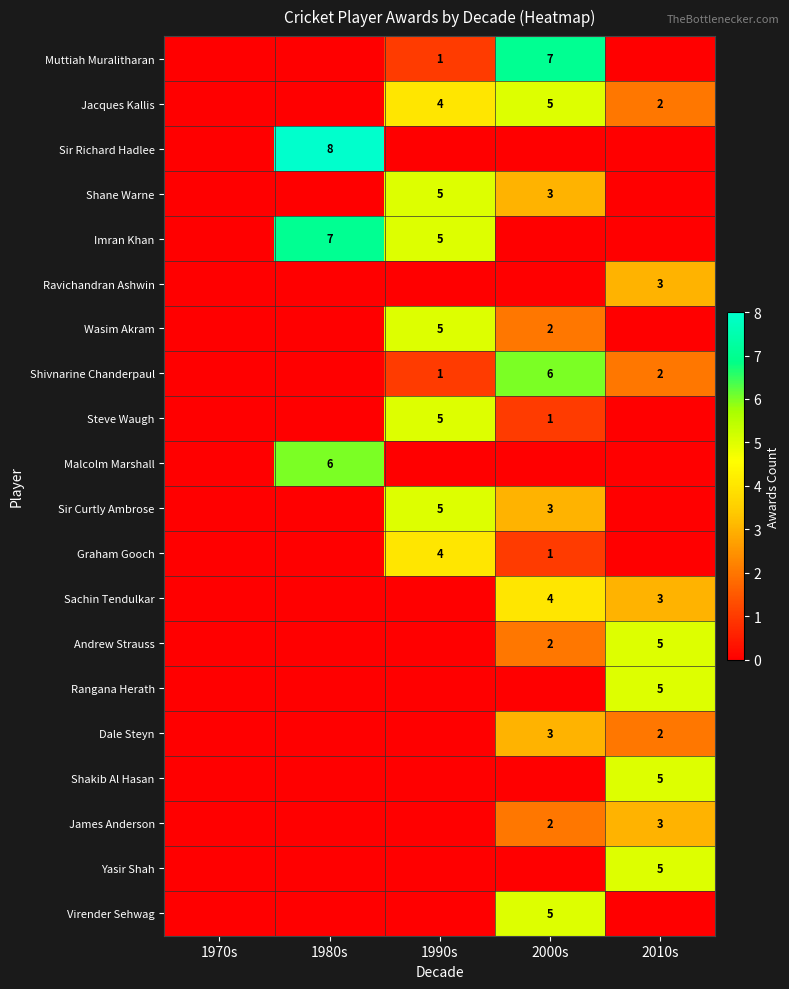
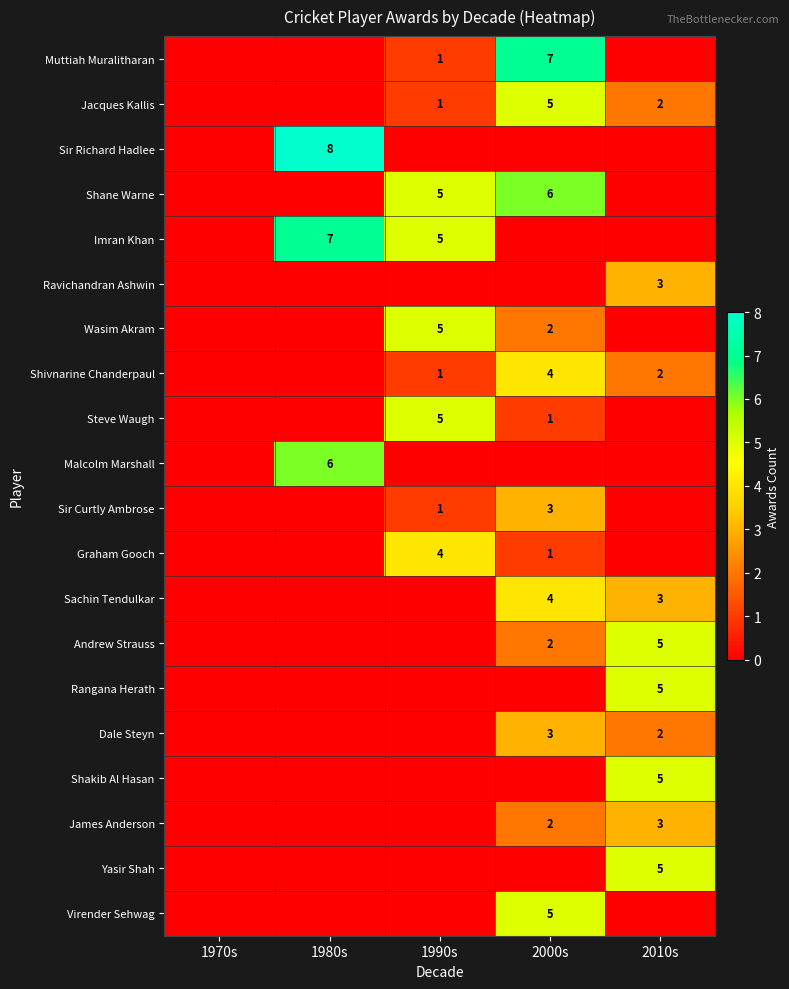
  {
    "Muttiah Muralitharan": {
      "1990s": 1,
      "2000s": 7
    },
    "Jacques Kallis": {
-     "1990s": 4,
+     "1990s": 1,
      "2000s": 5,
      "2010s": 2
    },
    "Sir Richard Hadlee": {
      "1980s": 8
    },
    "Shane Warne": {
      "1990s": 5,
-     "2000s": 3
+     "2000s": 6
    },
    "Imran Khan": {
      "1980s": 7,
      "1990s": 5
    },
    "Ravichandran Ashwin": {
      "2010s": 3
    },
    "Wasim Akram": {
      "1990s": 5,
      "2000s": 2
    },
    "Shivnarine Chanderpaul": {
      "1990s": 1,
-     "2000s": 6,
+     "2000s": 4,
      "2010s": 2
    },
    "Steve Waugh": {
      "1990s": 5,
      "2000s": 1
    },
    "Malcolm Marshall": {
      "1980s": 6
    },
    "Sir Curtly Ambrose": {
-     "1990s": 5,
+     "1990s": 1,
      "2000s": 3
    },
    "Graham Gooch": {
      "1990s": 4,
      "2000s": 1
    },
    "Sachin Tendulkar": {
      "2000s": 4,
      "2010s": 3
    },
    "Andrew Strauss": {
      "2000s": 2,
      "2010s": 5
    },
    "Rangana Herath": {
      "2010s": 5
    },
    "Dale Steyn": {
      "2000s": 3,
      "2010s": 2
    },
    "Shakib Al Hasan": {
      "2010s": 5
    },
    "James Anderson": {
      "2000s": 2,
      "2010s": 3
    },
    "Yasir Shah": {
      "2010s": 5
    },
    "Virender Sehwag": {
      "2000s": 5
    }
  }
